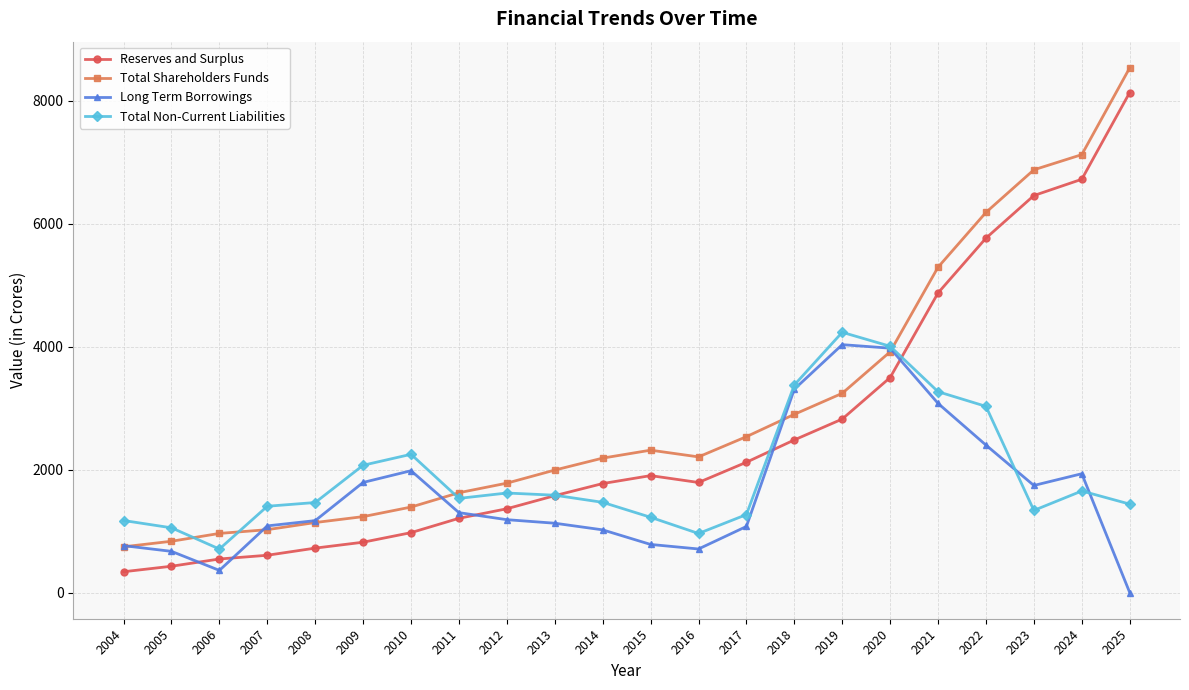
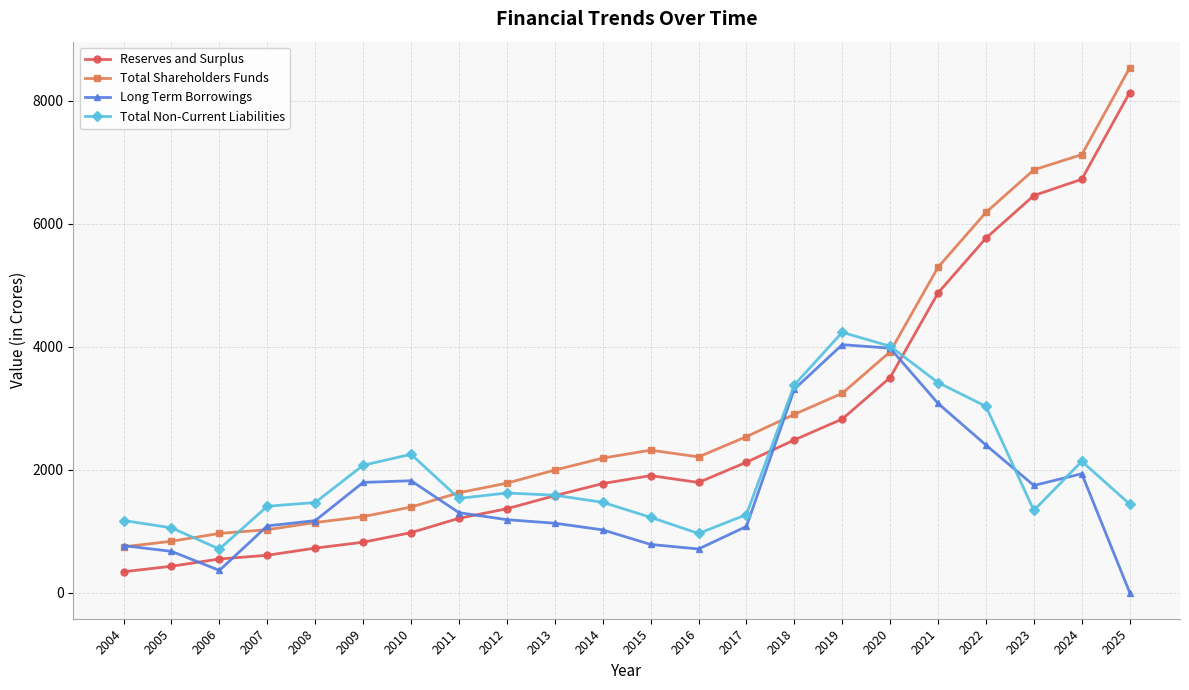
  {
    "Long Term Borrowings": {
      "2005": 700,
      "2006": 400,
      "2007": 1100,
      "2009": 1800,
-     "2010": 2000,
+     "2010": 1800,
      "2011": 1300,
      "2012": 1200,
      "2013": 1100,
      "2014": 1000,
      "2015": 800,
      "2016": 700,
      "2017": 1100,
      "2018": 3300,
      "2019": 4000,
      "2021": 3100,
      "2022": 2400,
      "2023": 1700,
      "2024": 1900,
      "2025": 0
    },
    "Total Non-Current Liabilities": {
      "2004": 1200,
      "2005": 1100,
      "2006": 700,
      "2007": 1400,
      "2008": 1500,
      "2009": 2100,
      "2010": 2200,
      "2011": 1500,
      "2012": 1600,
      "2014": 1500,
      "2015": 1200,
      "2016": 1000,
      "2017": 1300,
      "2018": 3400,
      "2019": 4200,
-     "2021": 3300,
+     "2021": 3400,
      "2022": 3000,
      "2023": 1300,
-     "2024": 1700,
+     "2024": 2100,
      "2025": 1400
    }
  }
